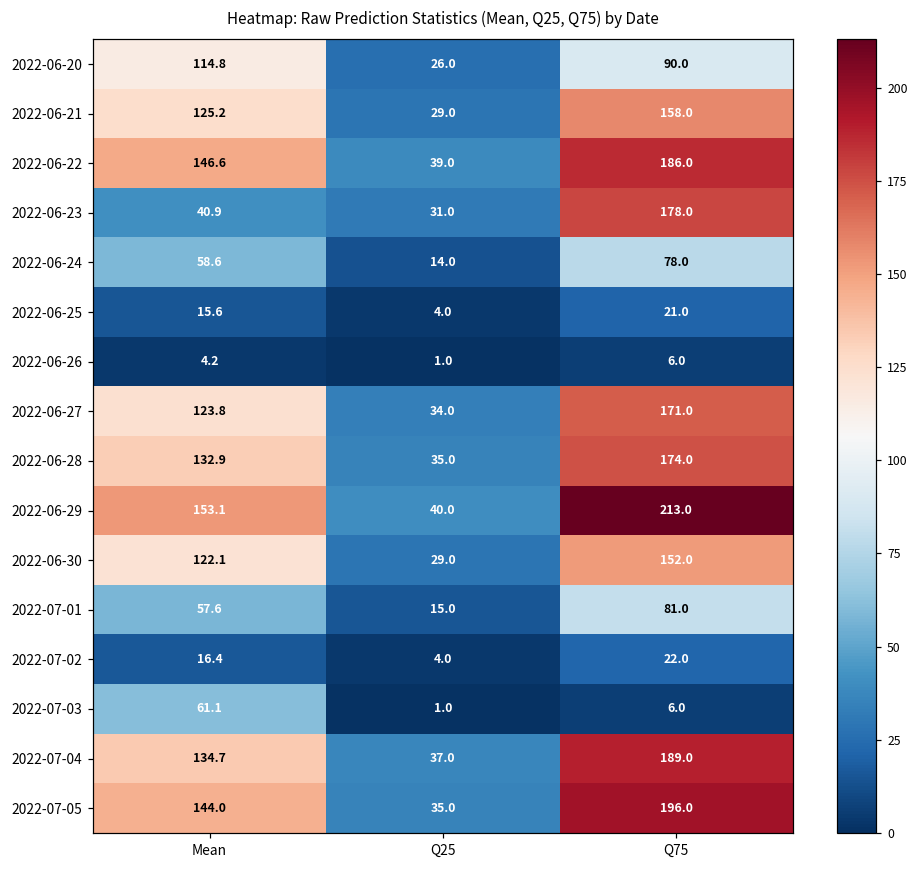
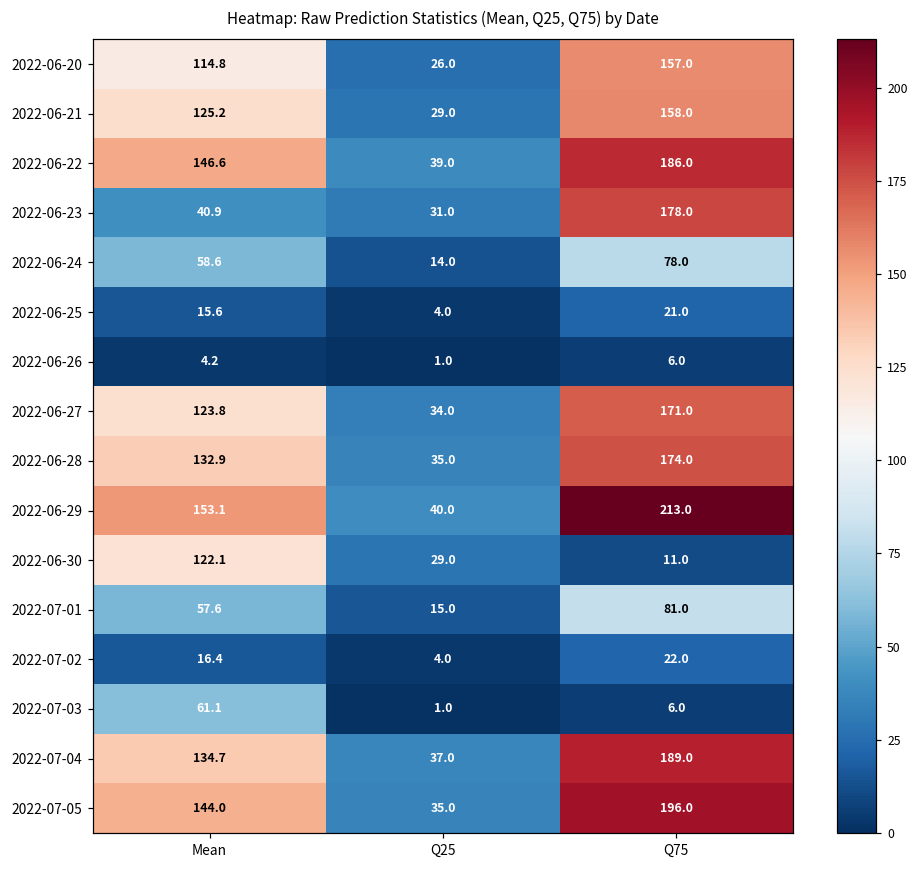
  {
    "2022-06-20": {
      "Mean": 114.8,
      "Q25": 26.0,
-     "Q75": 90.0
+     "Q75": 157.0
    },
    "2022-06-21": {
      "Mean": 125.2,
      "Q25": 29.0,
      "Q75": 158.0
    },
    "2022-06-22": {
      "Mean": 146.6,
      "Q25": 39.0,
      "Q75": 186.0
    },
    "2022-06-23": {
      "Mean": 40.9,
      "Q25": 31.0,
      "Q75": 178.0
    },
    "2022-06-24": {
      "Mean": 58.6,
      "Q25": 14.0,
      "Q75": 78.0
    },
    "2022-06-25": {
      "Mean": 15.6,
      "Q25": 4.0,
      "Q75": 21.0
    },
    "2022-06-26": {
      "Mean": 4.2,
      "Q25": 1.0,
      "Q75": 6.0
    },
    "2022-06-27": {
      "Mean": 123.8,
      "Q25": 34.0,
      "Q75": 171.0
    },
    "2022-06-28": {
      "Mean": 132.9,
      "Q25": 35.0,
      "Q75": 174.0
    },
    "2022-06-29": {
      "Mean": 153.1,
      "Q25": 40.0,
      "Q75": 213.0
    },
    "2022-06-30": {
      "Mean": 122.1,
      "Q25": 29.0,
-     "Q75": 152.0
+     "Q75": 11.0
    },
    "2022-07-01": {
      "Mean": 57.6,
      "Q25": 15.0,
      "Q75": 81.0
    },
    "2022-07-02": {
      "Mean": 16.4,
      "Q25": 4.0,
      "Q75": 22.0
    },
    "2022-07-03": {
      "Mean": 61.1,
      "Q25": 1.0,
      "Q75": 6.0
    },
    "2022-07-04": {
      "Mean": 134.7,
      "Q25": 37.0,
      "Q75": 189.0
    },
    "2022-07-05": {
      "Mean": 144.0,
      "Q25": 35.0,
      "Q75": 196.0
    }
  }
